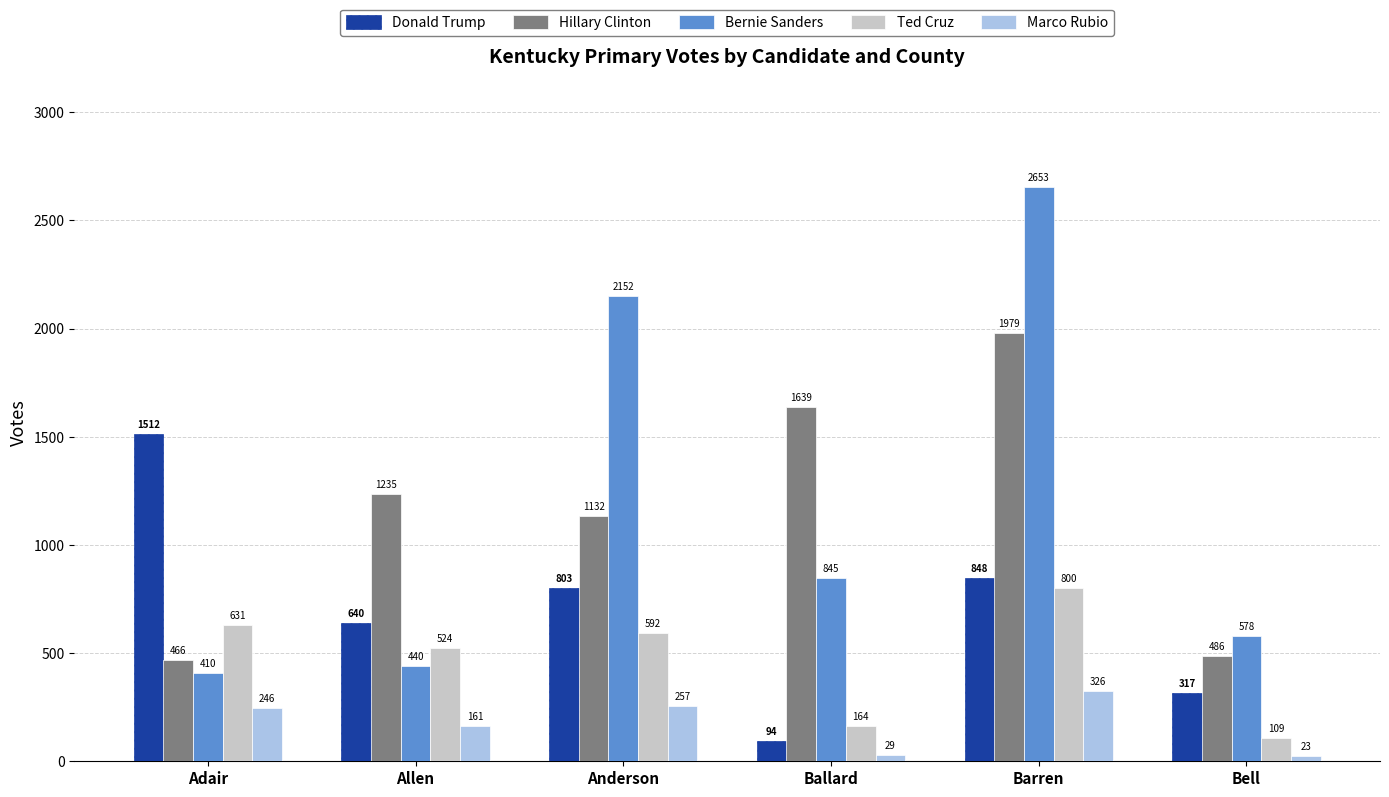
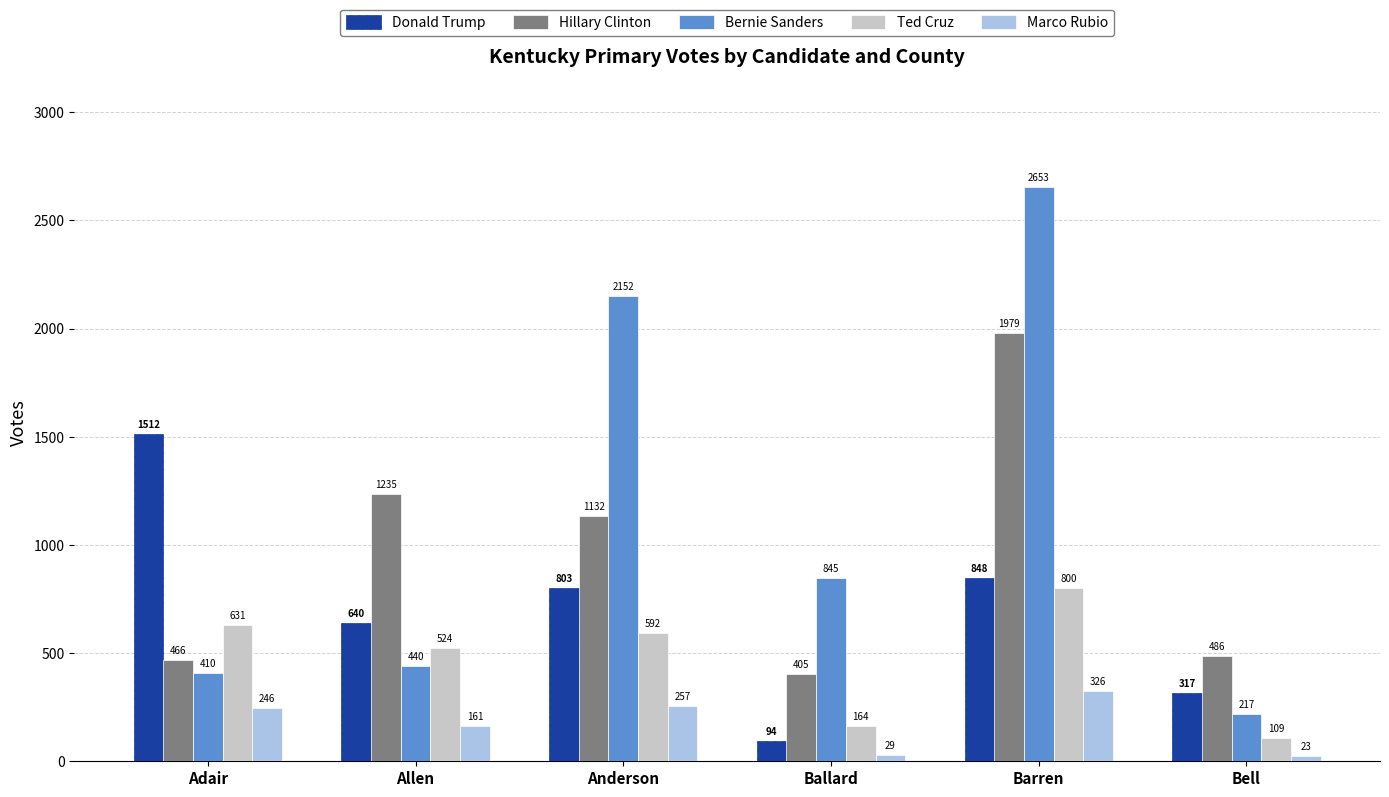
  {
    "Donald Trump": {
      "Adair": 1512,
      "Allen": 640,
      "Anderson": 803,
      "Ballard": 94,
      "Barren": 848,
      "Bell": 317
    },
    "Hillary Clinton": {
      "Adair": 466,
      "Allen": 1235,
      "Anderson": 1132,
-     "Ballard": 1639,
+     "Ballard": 405,
      "Barren": 1979,
      "Bell": 486
    },
    "Bernie Sanders": {
      "Adair": 410,
      "Allen": 440,
      "Anderson": 2152,
      "Ballard": 845,
      "Barren": 2653,
-     "Bell": 578
+     "Bell": 217
    }
  }
